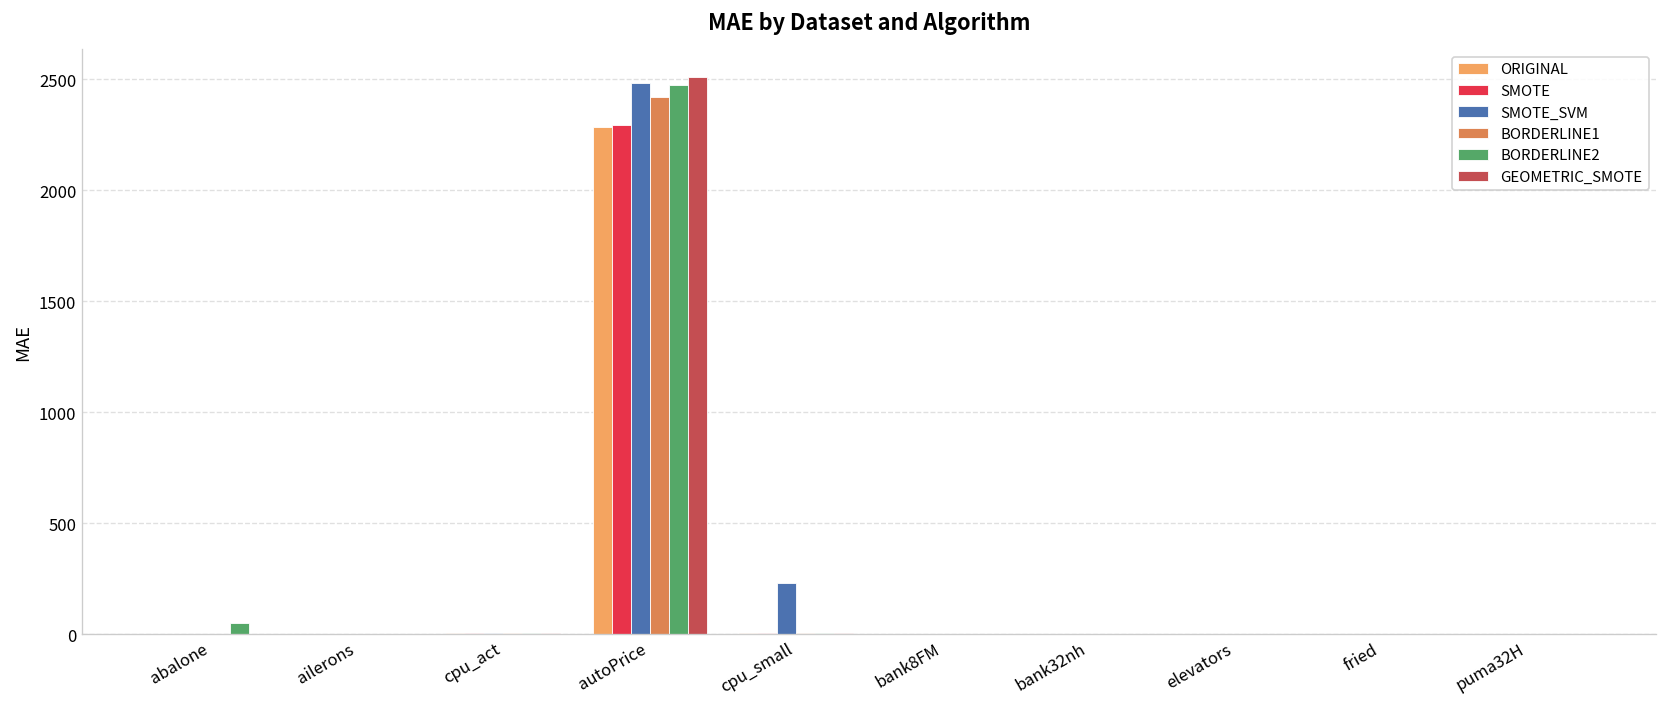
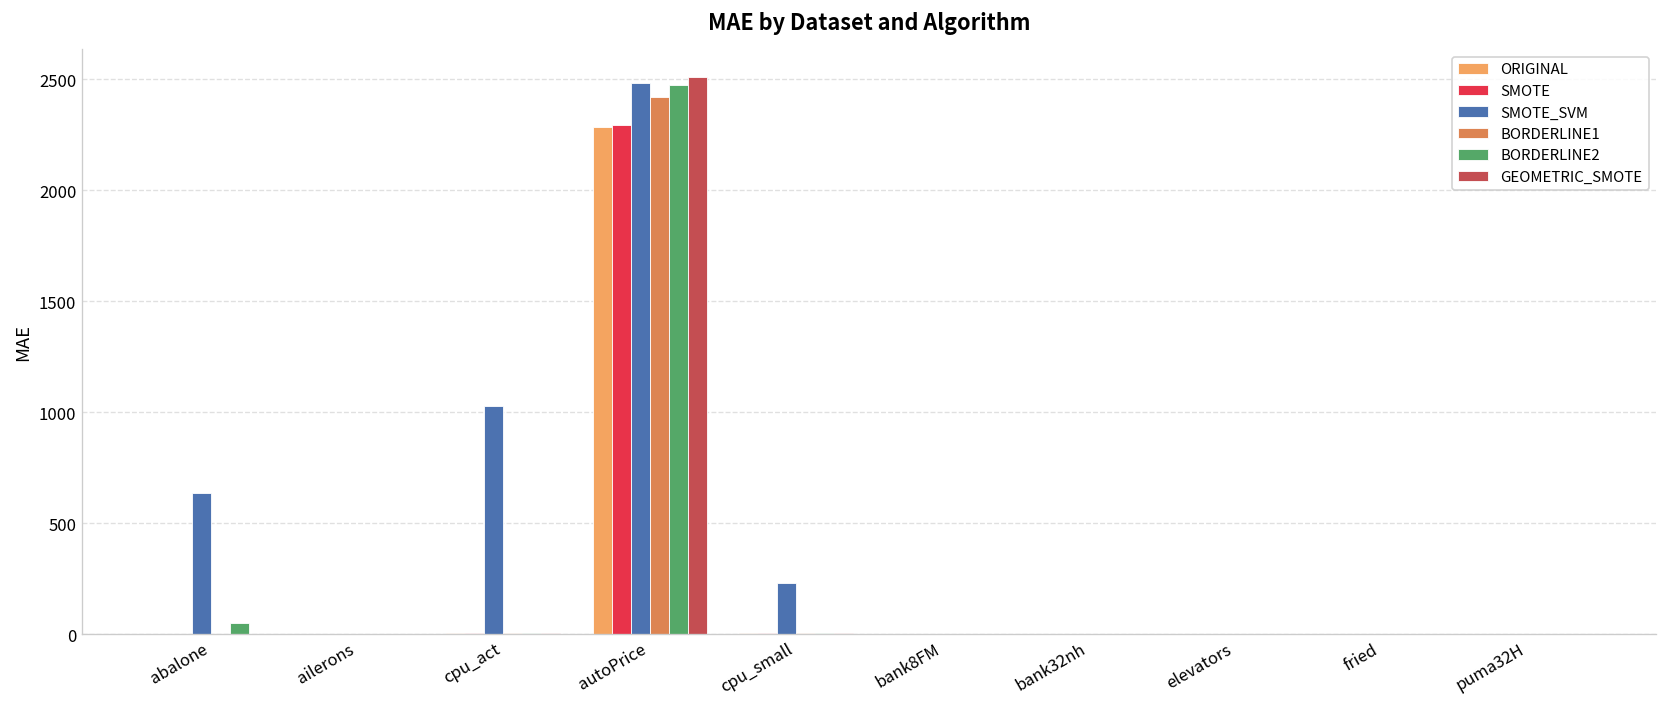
  {
    "SMOTE_SVM": {
-     "abalone": 0,
-     "cpu_act": 10,
+     "abalone": 640,
+     "cpu_act": 1030,
      "autoPrice": 2490,
      "cpu_small": 230
    },
    "BORDERLINE2": {
      "abalone": 50,
      "autoPrice": 2480
    }
  }
